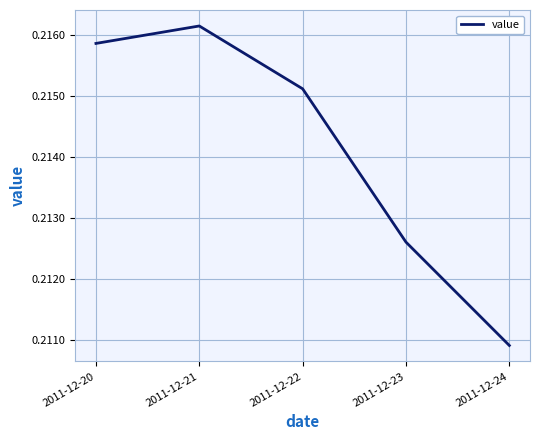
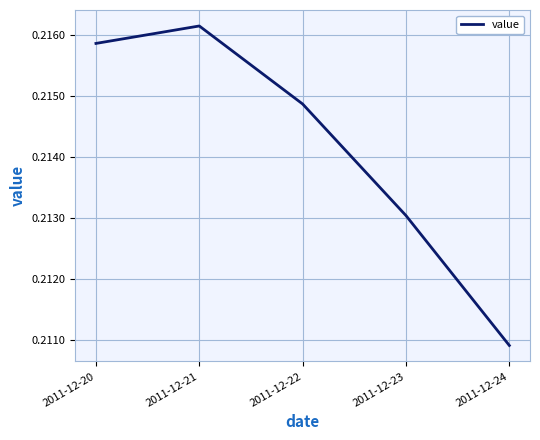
  {
    "2011-12-20": 0.2159,
    "2011-12-21": 0.2162,
-   "2011-12-22": 0.2151,
-   "2011-12-23": 0.2126,
+   "2011-12-22": 0.2149,
+   "2011-12-23": 0.2130,
    "2011-12-24": 0.2109
  }
